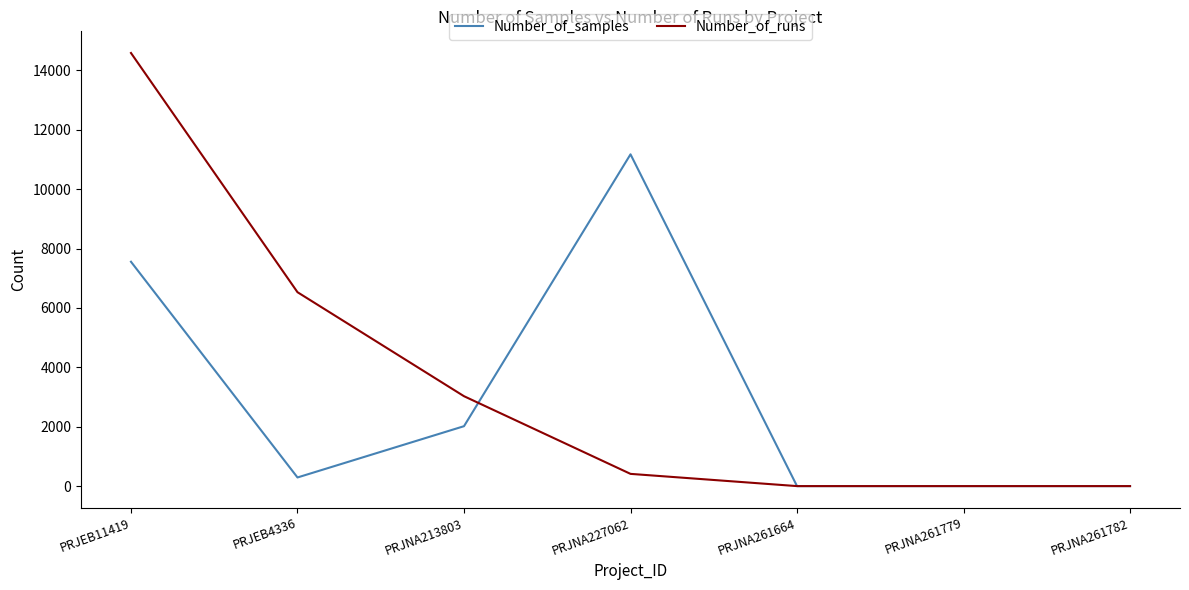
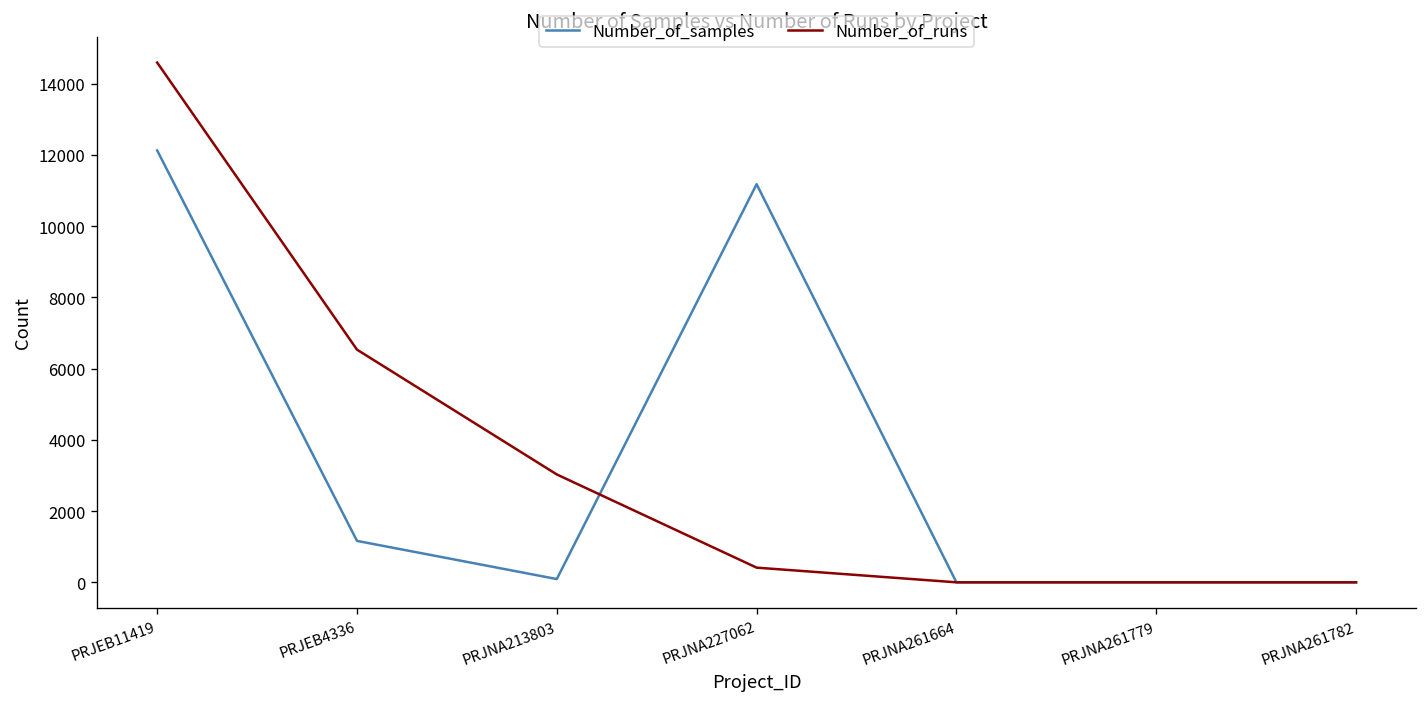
  {
    "Number_of_samples": {
-     "PRJEB11419": 7600,
-     "PRJEB4336": 300,
-     "PRJNA213803": 2000,
+     "PRJEB11419": 12100,
+     "PRJEB4336": 1200,
+     "PRJNA213803": 100,
      "PRJNA227062": 11200
    },
    "Number_of_runs": {
      "PRJEB11419": 14600,
      "PRJEB4336": 6500,
      "PRJNA213803": 3000,
      "PRJNA227062": 400
    }
  }
